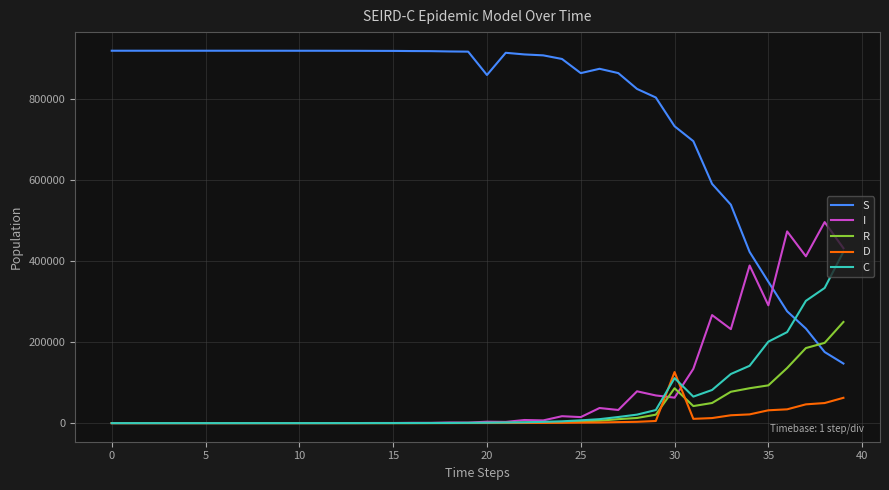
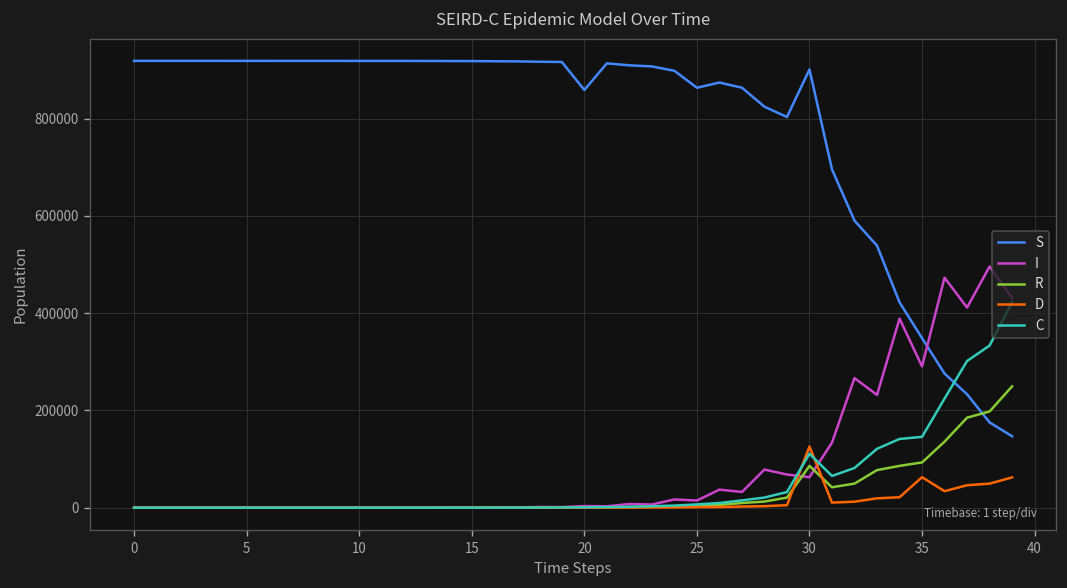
  {
    "S": {
      "0": 920000,
      "5": 920000,
      "10": 920000,
      "15": 920000,
      "20": 860000,
      "25": 860000,
-     "30": 730000,
+     "30": 900000,
      "35": 350000
    },
    "I": {
      "25": 10000,
      "30": 60000,
      "35": 290000
    },
    "R": {
      "30": 90000,
      "35": 90000
    },
    "D": {
      "30": 130000,
-     "35": 30000
+     "35": 60000
    },
    "C": {
      "30": 110000,
-     "35": 200000
+     "35": 150000
    }
  }
